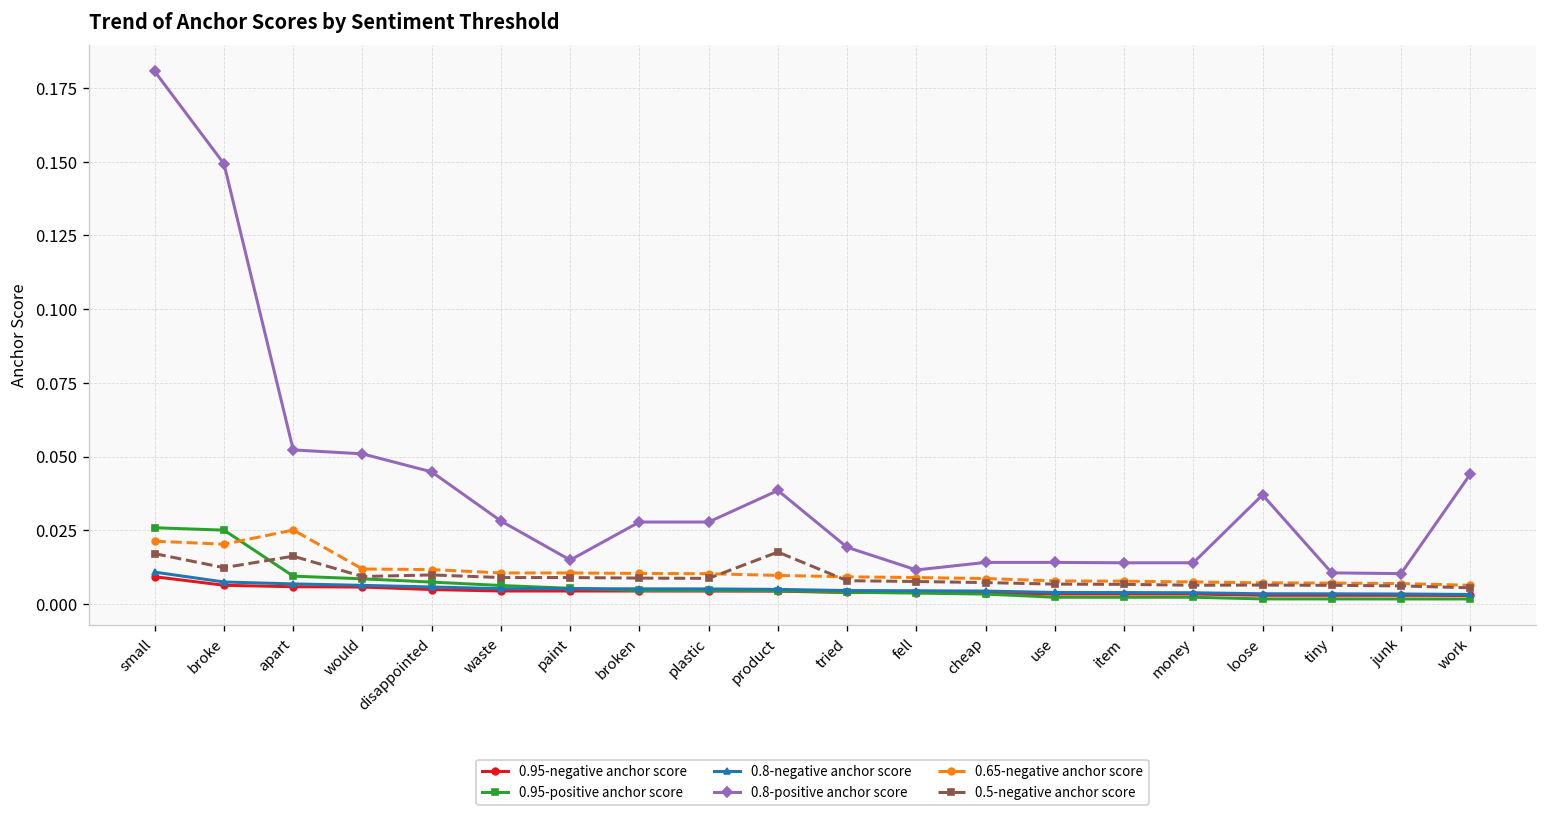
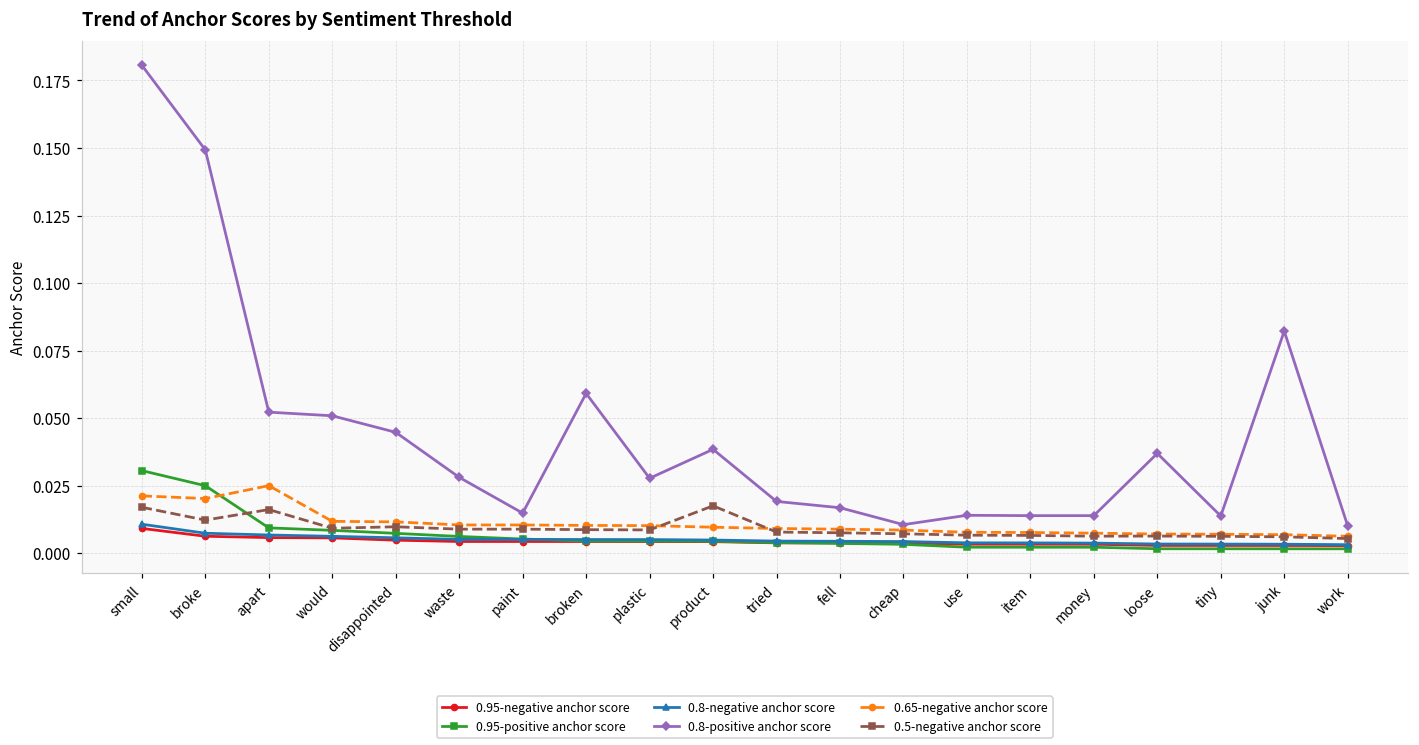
  {
    "0.95-negative anchor score": {
      "small": 0.009,
      "broke": 0.006
    },
    "0.95-positive anchor score": {
-     "small": 0.026,
+     "small": 0.031,
      "broke": 0.025,
      "apart": 0.009,
      "disappointed": 0.007,
      "waste": 0.006,
      "use": 0.002,
      "item": 0.002,
      "money": 0.002,
      "loose": 0.002,
      "tiny": 0.002,
      "junk": 0.002,
      "work": 0.002
    },
    "0.8-negative anchor score": {
      "small": 0.011,
      "broke": 0.007
    },
    "0.8-positive anchor score": {
      "small": 0.181,
      "broke": 0.149,
      "apart": 0.052,
      "would": 0.051,
      "disappointed": 0.045,
      "waste": 0.028,
      "paint": 0.015,
-     "broken": 0.028,
+     "broken": 0.059,
      "plastic": 0.028,
      "product": 0.038,
      "tried": 0.019,
-     "fell": 0.012,
-     "cheap": 0.014,
+     "fell": 0.017,
+     "cheap": 0.011,
      "use": 0.014,
      "item": 0.014,
      "money": 0.014,
      "loose": 0.037,
-     "tiny": 0.011,
-     "junk": 0.010,
-     "work": 0.044
+     "tiny": 0.014,
+     "junk": 0.082,
+     "work": 0.010
    },
    "0.65-negative anchor score": {
      "small": 0.021,
      "broke": 0.020,
      "apart": 0.025,
      "would": 0.012,
      "disappointed": 0.012,
      "waste": 0.011,
      "paint": 0.011,
      "broken": 0.010,
      "plastic": 0.010,
      "product": 0.010,
      "tried": 0.009,
      "fell": 0.009,
      "cheap": 0.009,
      "use": 0.008,
      "item": 0.008,
      "money": 0.007
    },
    "0.5-negative anchor score": {
      "small": 0.017,
      "broke": 0.012,
      "apart": 0.016,
      "disappointed": 0.010,
      "waste": 0.009,
      "paint": 0.009,
      "broken": 0.009,
      "plastic": 0.009,
      "product": 0.018,
      "tried": 0.008,
      "fell": 0.008,
      "cheap": 0.007,
      "use": 0.007,
      "item": 0.007,
      "money": 0.006
    }
  }
